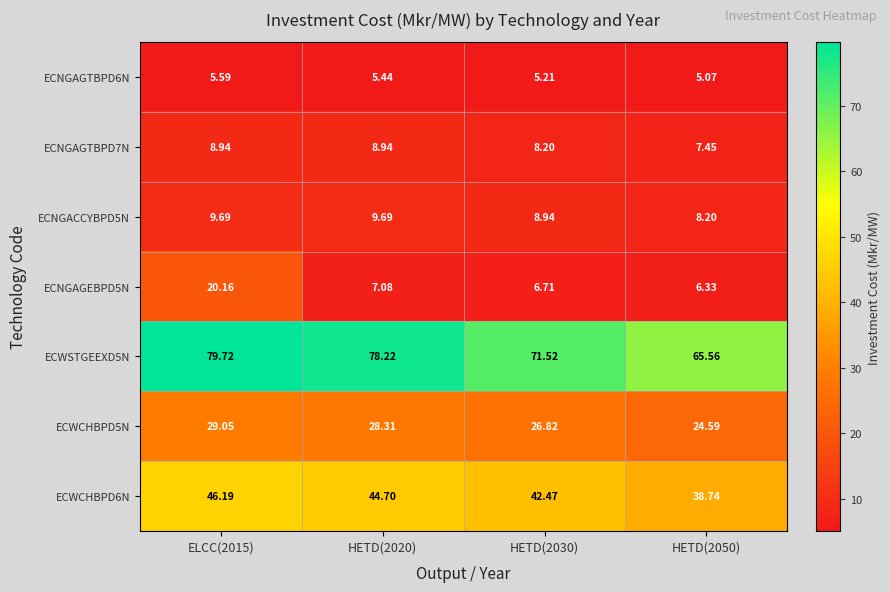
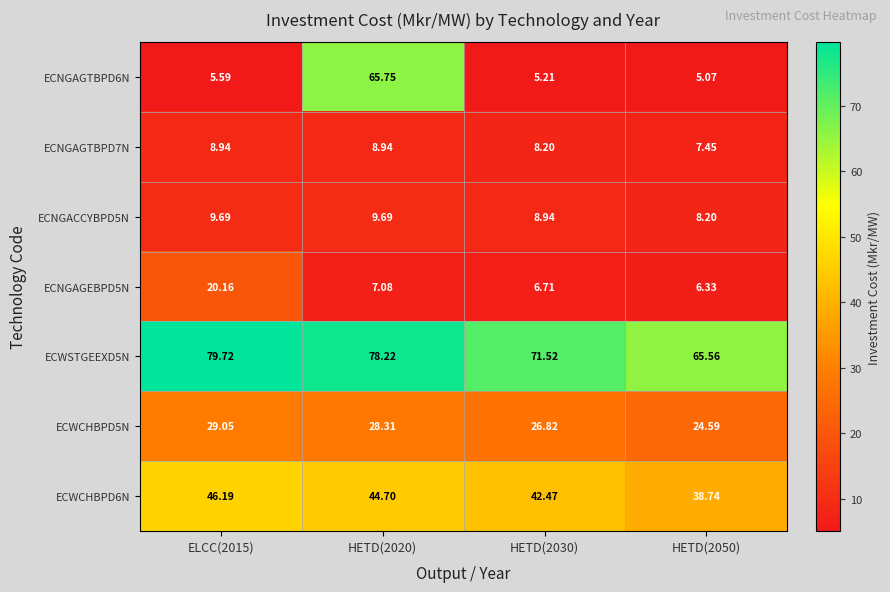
  {
    "ECNGAGTBPD6N": {
      "ELCC(2015)": 5.59,
-     "HETD(2020)": 5.44,
+     "HETD(2020)": 65.75,
      "HETD(2030)": 5.21,
      "HETD(2050)": 5.07
    },
    "ECNGAGTBPD7N": {
      "ELCC(2015)": 8.94,
      "HETD(2020)": 8.94,
      "HETD(2030)": 8.20,
      "HETD(2050)": 7.45
    },
    "ECNGACCYBPD5N": {
      "ELCC(2015)": 9.69,
      "HETD(2020)": 9.69,
      "HETD(2030)": 8.94,
      "HETD(2050)": 8.20
    },
    "ECNGAGEBPD5N": {
      "ELCC(2015)": 20.16,
      "HETD(2020)": 7.08,
      "HETD(2030)": 6.71,
      "HETD(2050)": 6.33
    },
    "ECWSTGEEXD5N": {
      "ELCC(2015)": 79.72,
      "HETD(2020)": 78.22,
      "HETD(2030)": 71.52,
      "HETD(2050)": 65.56
    },
    "ECWCHBPD5N": {
      "ELCC(2015)": 29.05,
      "HETD(2020)": 28.31,
      "HETD(2030)": 26.82,
      "HETD(2050)": 24.59
    },
    "ECWCHBPD6N": {
      "ELCC(2015)": 46.19,
      "HETD(2020)": 44.70,
      "HETD(2030)": 42.47,
      "HETD(2050)": 38.74
    }
  }
